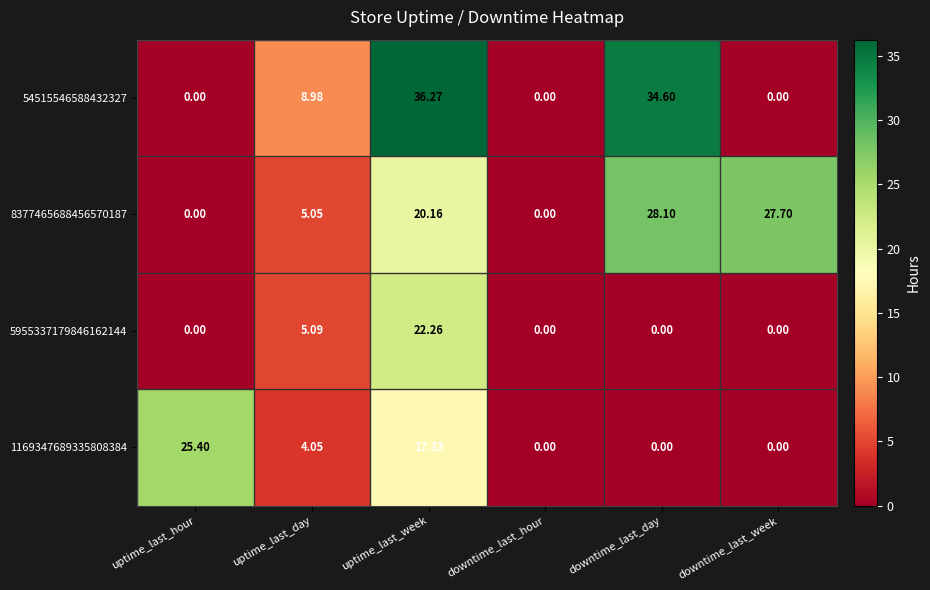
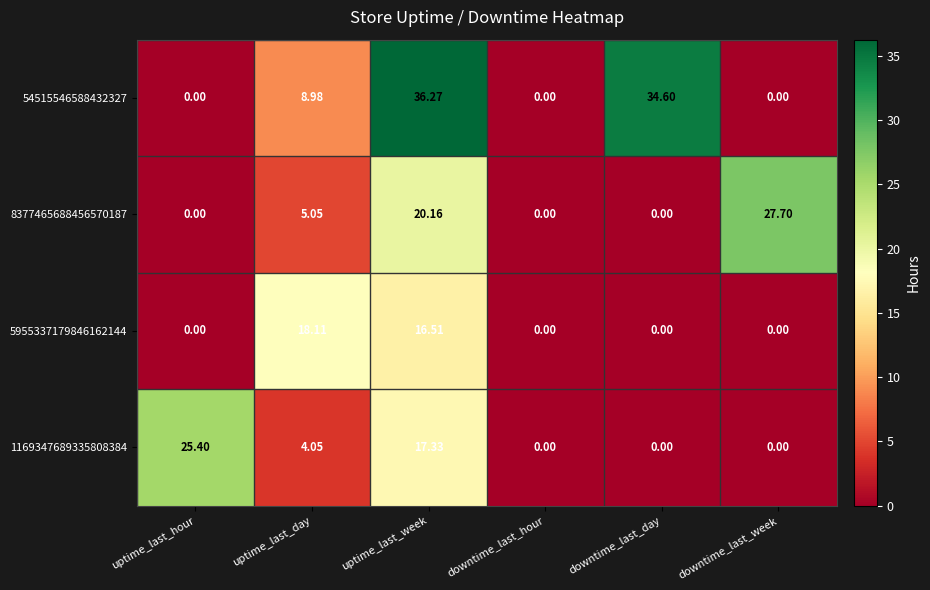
  {
    "54515546588432327": {
      "uptime_last_hour": 0.00,
      "uptime_last_day": 8.98,
      "uptime_last_week": 36.27,
      "downtime_last_hour": 0.00,
      "downtime_last_day": 34.60,
      "downtime_last_week": 0.00
    },
    "8377465688456570187": {
      "uptime_last_hour": 0.00,
      "uptime_last_day": 5.05,
      "uptime_last_week": 20.16,
      "downtime_last_hour": 0.00,
-     "downtime_last_day": 28.10,
+     "downtime_last_day": 0.00,
      "downtime_last_week": 27.70
    },
    "5955337179846162144": {
      "uptime_last_hour": 0.00,
-     "uptime_last_day": 5.09,
-     "uptime_last_week": 22.26,
+     "uptime_last_day": 18.11,
+     "uptime_last_week": 16.51,
      "downtime_last_hour": 0.00,
      "downtime_last_day": 0.00,
      "downtime_last_week": 0.00
    },
    "1169347689335808384": {
      "uptime_last_hour": 25.40,
      "uptime_last_day": 4.05,
      "uptime_last_week": 17.33,
      "downtime_last_hour": 0.00,
      "downtime_last_day": 0.00,
      "downtime_last_week": 0.00
    }
  }
